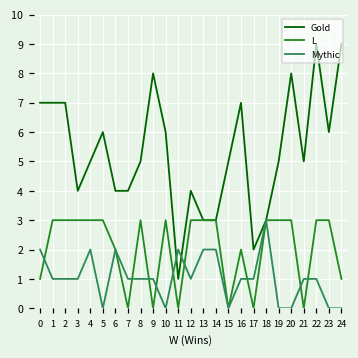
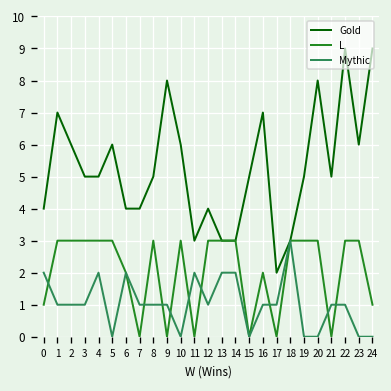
  {
    "Gold": {
-     "0": 7,
+     "0": 4,
      "1": 7,
-     "2": 7,
-     "3": 4,
+     "2": 6,
+     "3": 5,
      "4": 5,
      "5": 6,
      "6": 4,
      "7": 4,
      "8": 5,
      "9": 8,
      "10": 6,
-     "11": 1,
+     "11": 3,
      "12": 4,
      "15": 5,
      "16": 7,
      "17": 2,
      "19": 5,
      "20": 8,
      "21": 5,
      "23": 6
    }
  }
